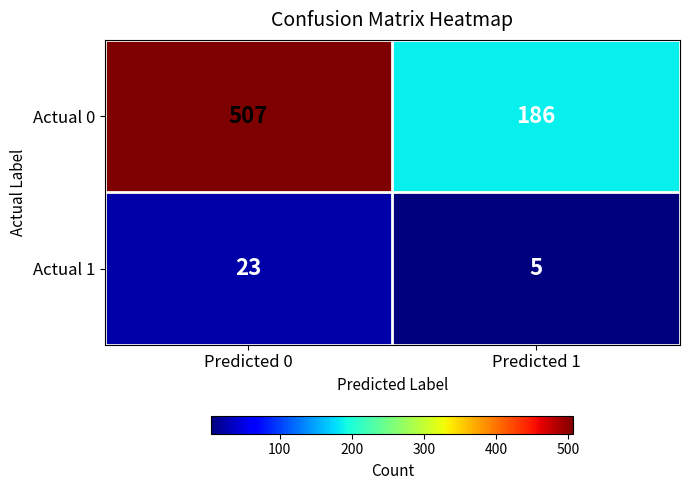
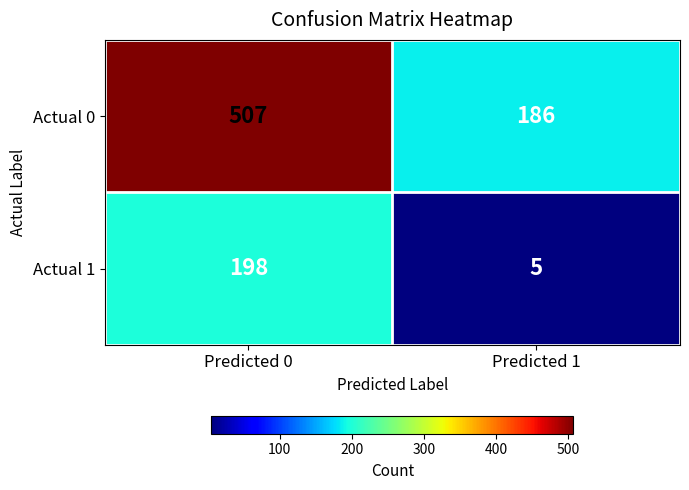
  {
    "Actual 0": {
      "Predicted 0": 507,
      "Predicted 1": 186
    },
    "Actual 1": {
-     "Predicted 0": 23,
+     "Predicted 0": 198,
      "Predicted 1": 5
    }
  }
